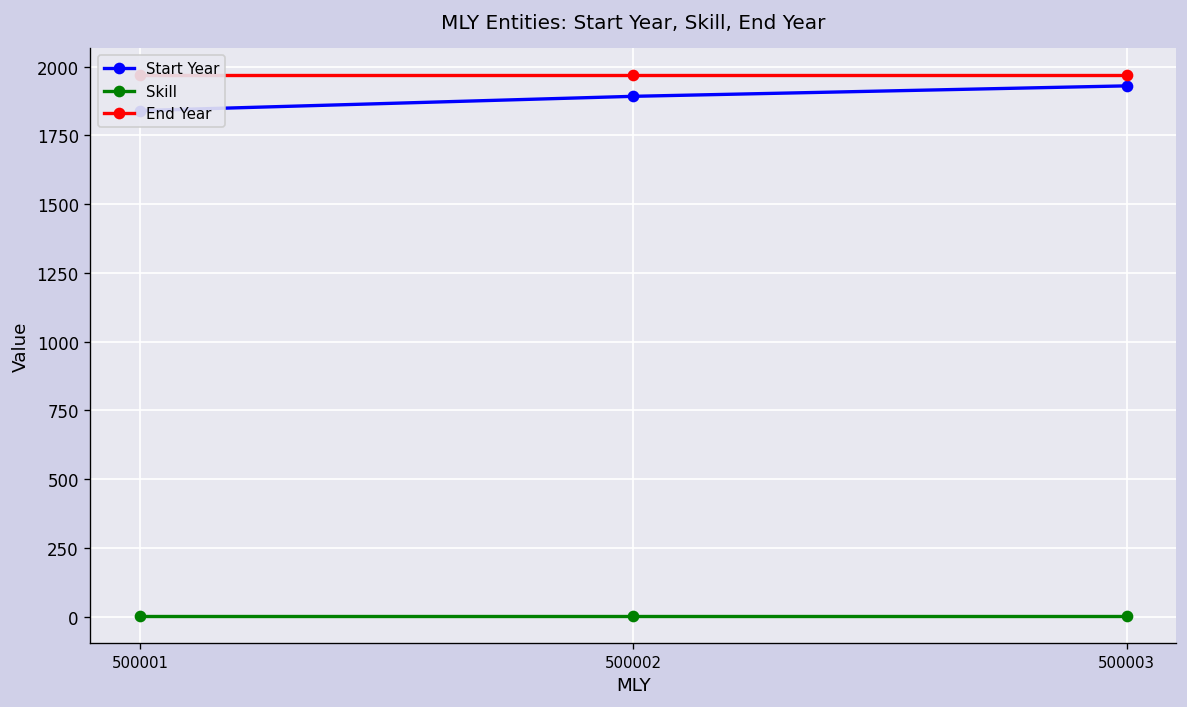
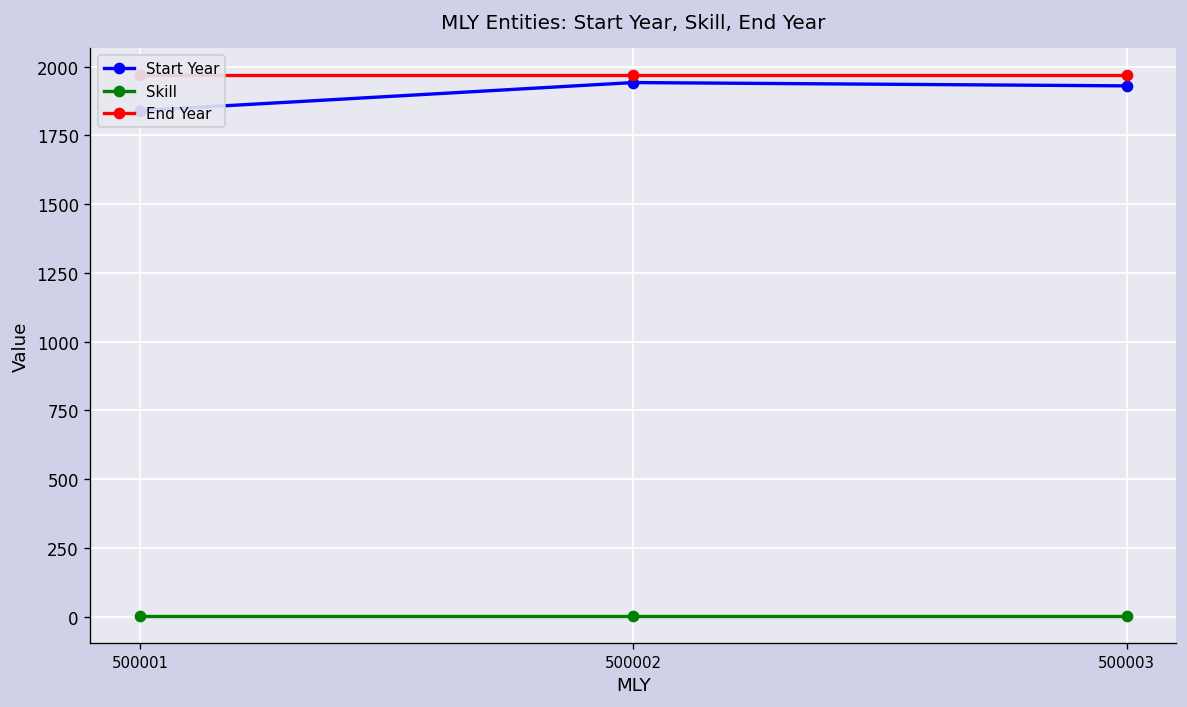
  {
    "Start Year": {
-     "500002": 1890,
+     "500002": 1940,
      "500003": 1930
    },
    "Skill": {
      "500001": 0,
      "500002": 0,
      "500003": 0
    },
    "End Year": {
      "500002": 1970,
      "500003": 1970
    }
  }
